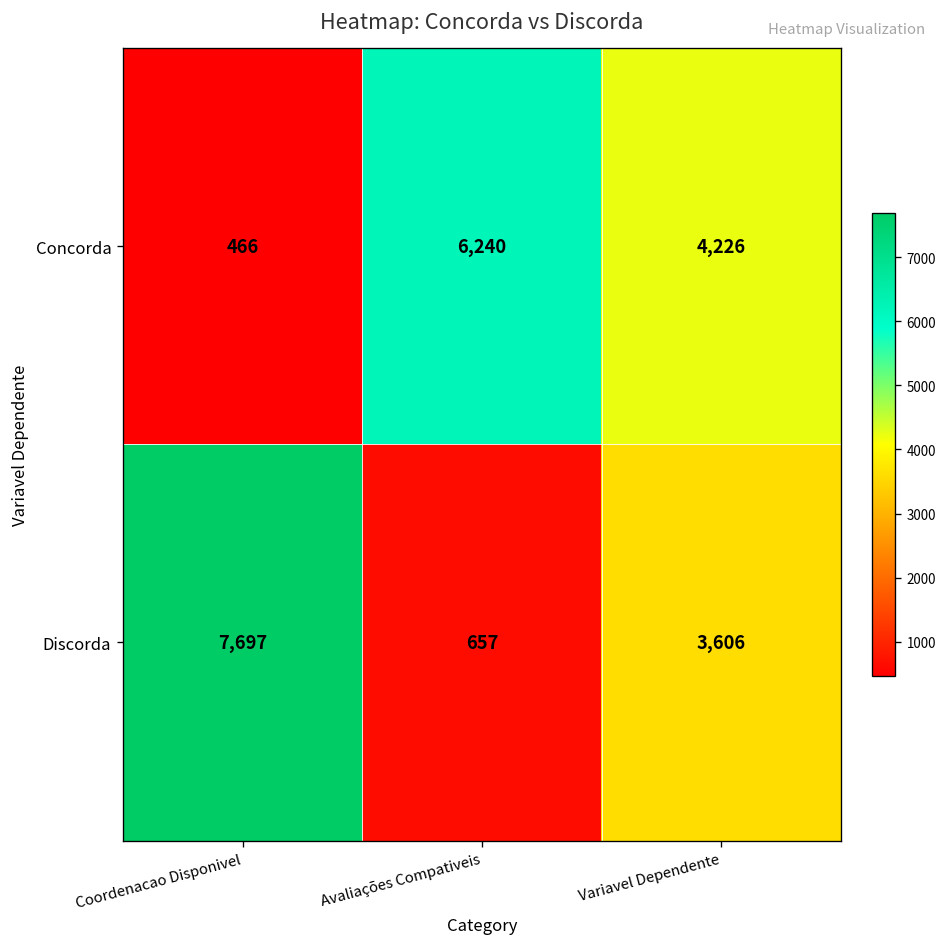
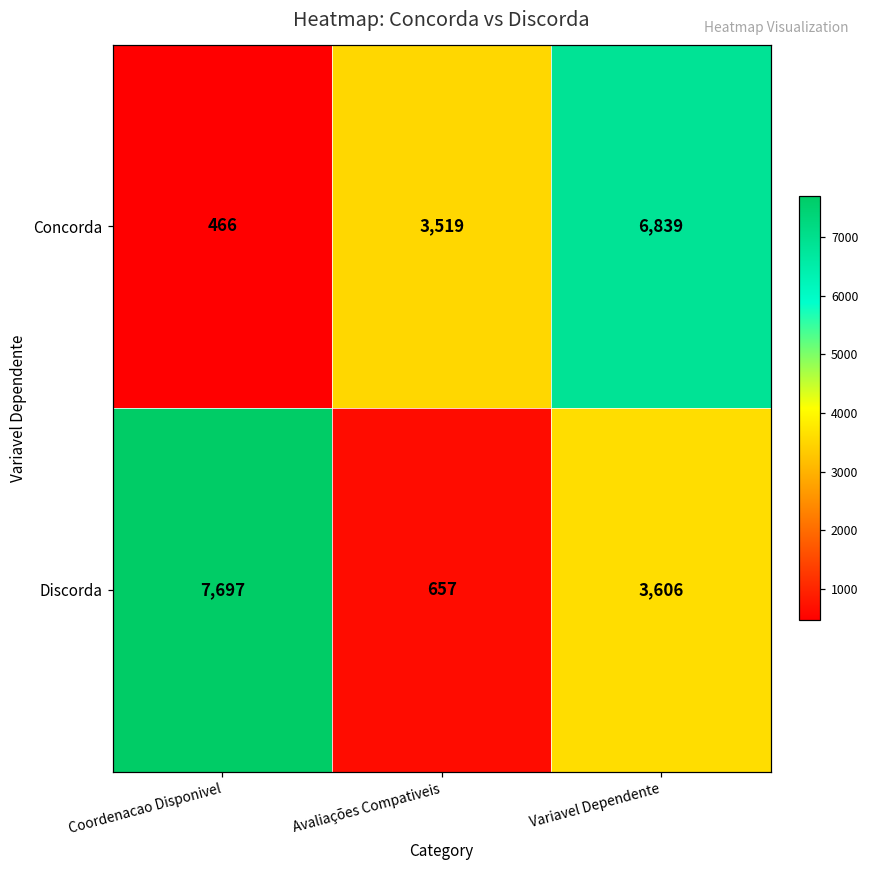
  {
    "Concorda": {
      "Coordenacao Disponivel": "466",
-     "Avaliações Compativeis": "6,240",
-     "Variavel Dependente": "4,226"
+     "Avaliações Compativeis": "3,519",
+     "Variavel Dependente": "6,839"
    },
    "Discorda": {
      "Coordenacao Disponivel": "7,697",
      "Avaliações Compativeis": "657",
      "Variavel Dependente": "3,606"
    }
  }
